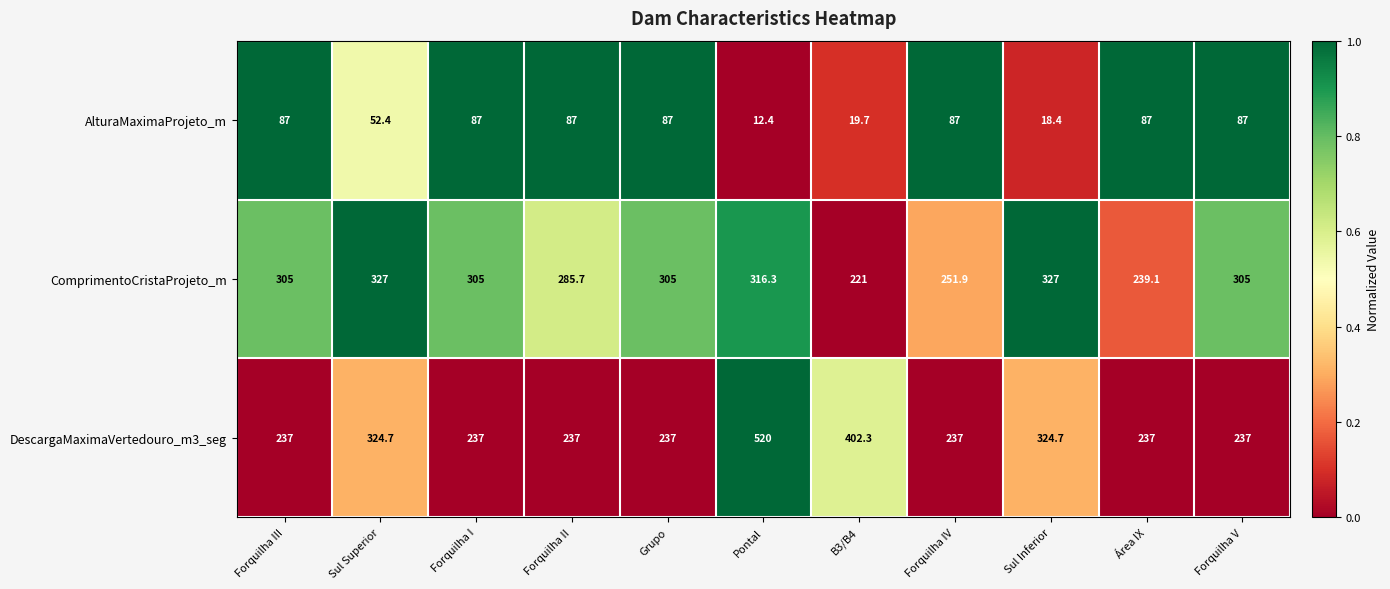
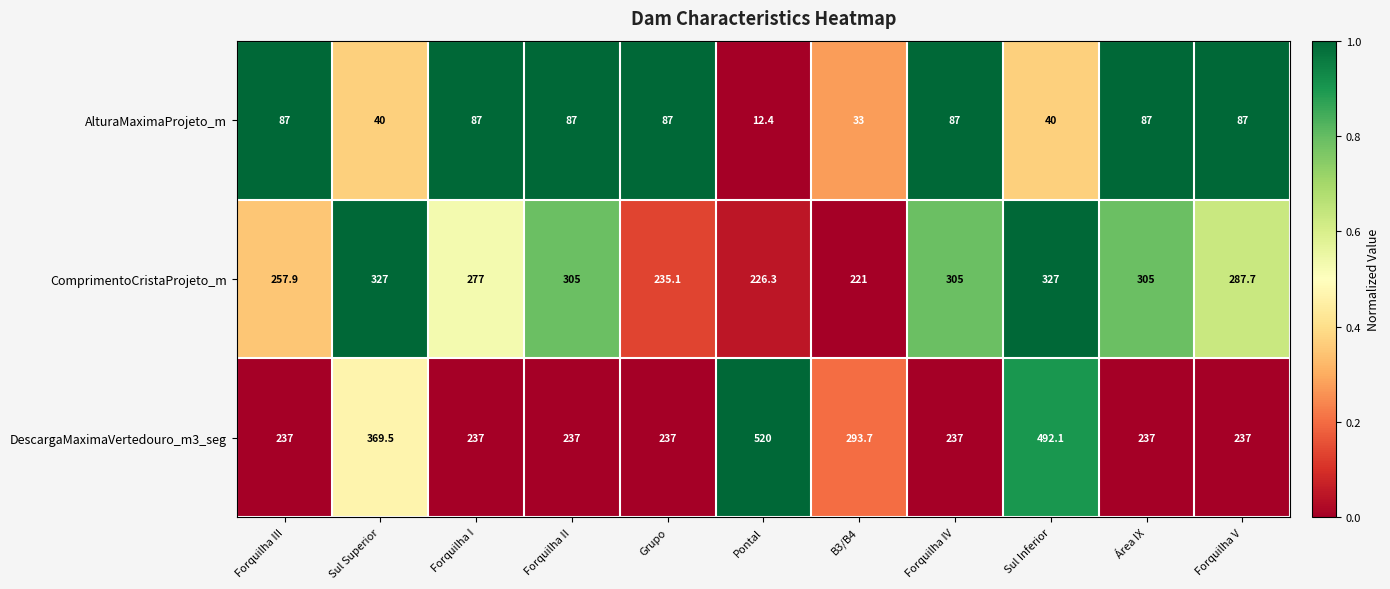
  {
    "AlturaMaximaProjeto_m": {
      "Forquilha III": 87,
-     "Sul Superior": 52.4,
+     "Sul Superior": 40,
      "Forquilha I": 87,
      "Forquilha II": 87,
      "Grupo": 87,
      "Pontal": 12.4,
-     "B3/B4": 19.7,
+     "B3/B4": 33,
      "Forquilha IV": 87,
-     "Sul Inferior": 18.4,
+     "Sul Inferior": 40,
      "Área IX": 87,
      "Forquilha V": 87
    },
    "ComprimentoCristaProjeto_m": {
-     "Forquilha III": 305,
+     "Forquilha III": 257.9,
      "Sul Superior": 327,
-     "Forquilha I": 305,
-     "Forquilha II": 285.7,
-     "Grupo": 305,
-     "Pontal": 316.3,
+     "Forquilha I": 277,
+     "Forquilha II": 305,
+     "Grupo": 235.1,
+     "Pontal": 226.3,
      "B3/B4": 221,
-     "Forquilha IV": 251.9,
+     "Forquilha IV": 305,
      "Sul Inferior": 327,
-     "Área IX": 239.1,
-     "Forquilha V": 305
+     "Área IX": 305,
+     "Forquilha V": 287.7
    },
    "DescargaMaximaVertedouro_m3_seg": {
      "Forquilha III": 237,
-     "Sul Superior": 324.7,
+     "Sul Superior": 369.5,
      "Forquilha I": 237,
      "Forquilha II": 237,
      "Grupo": 237,
      "Pontal": 520,
-     "B3/B4": 402.3,
+     "B3/B4": 293.7,
      "Forquilha IV": 237,
-     "Sul Inferior": 324.7,
+     "Sul Inferior": 492.1,
      "Área IX": 237,
      "Forquilha V": 237
    }
  }
